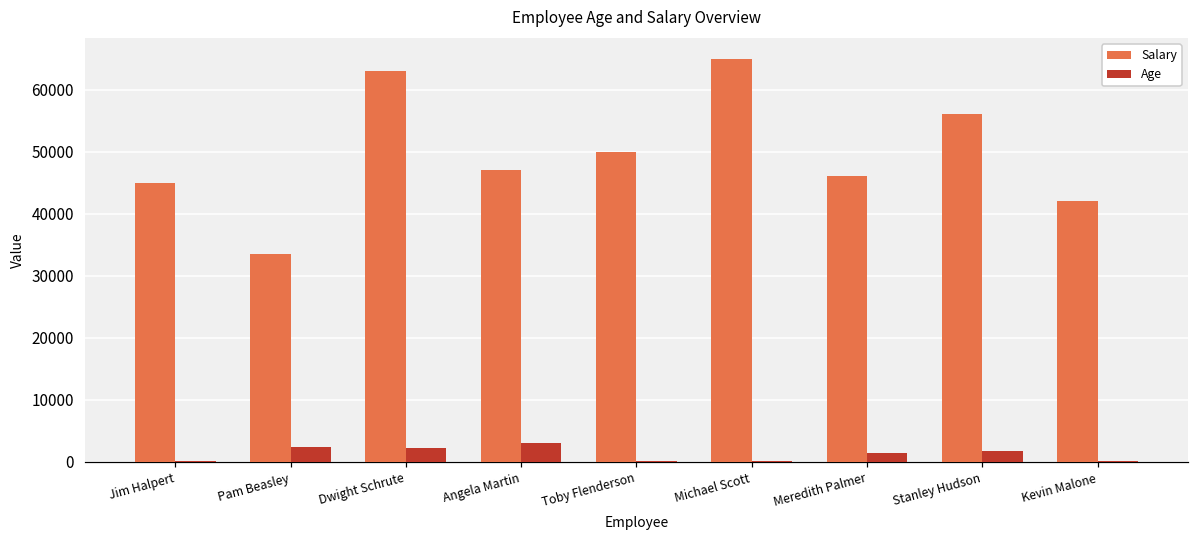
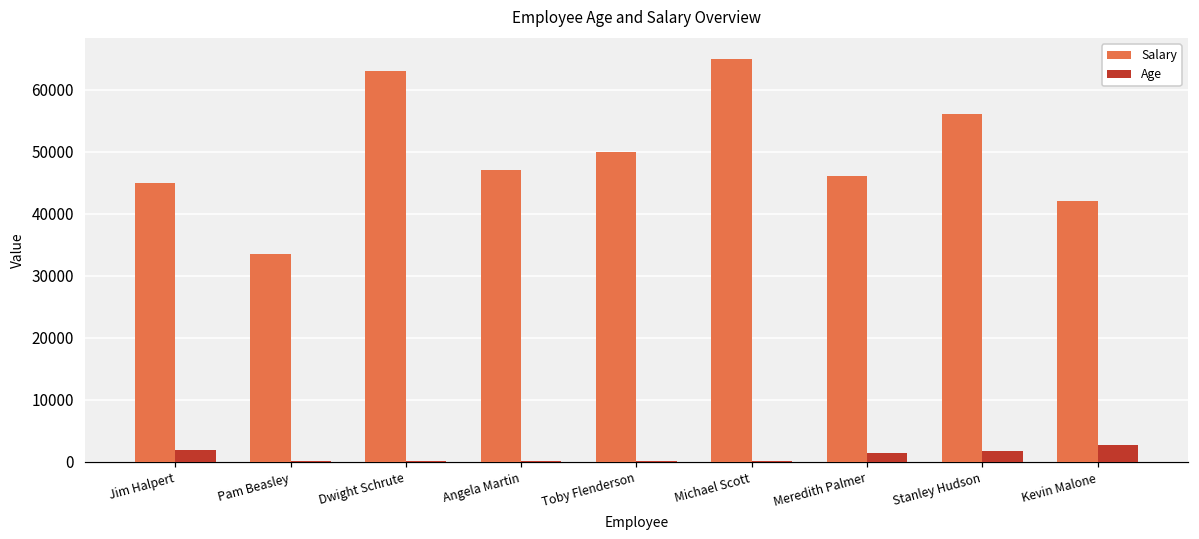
  {
    "Salary": {
      "Jim Halpert": 45000,
      "Pam Beasley": 33000,
      "Dwight Schrute": 63000,
      "Angela Martin": 47000,
      "Toby Flenderson": 50000,
      "Michael Scott": 65000,
      "Meredith Palmer": 46000,
      "Stanley Hudson": 56000,
      "Kevin Malone": 42000
    },
    "Age": {
-     "Jim Halpert": 0,
-     "Pam Beasley": 2000,
-     "Dwight Schrute": 2000,
-     "Angela Martin": 3000,
+     "Jim Halpert": 2000,
+     "Pam Beasley": 0,
+     "Dwight Schrute": 0,
+     "Angela Martin": 0,
      "Meredith Palmer": 1000,
      "Stanley Hudson": 2000,
-     "Kevin Malone": 0
+     "Kevin Malone": 3000
    }
  }
